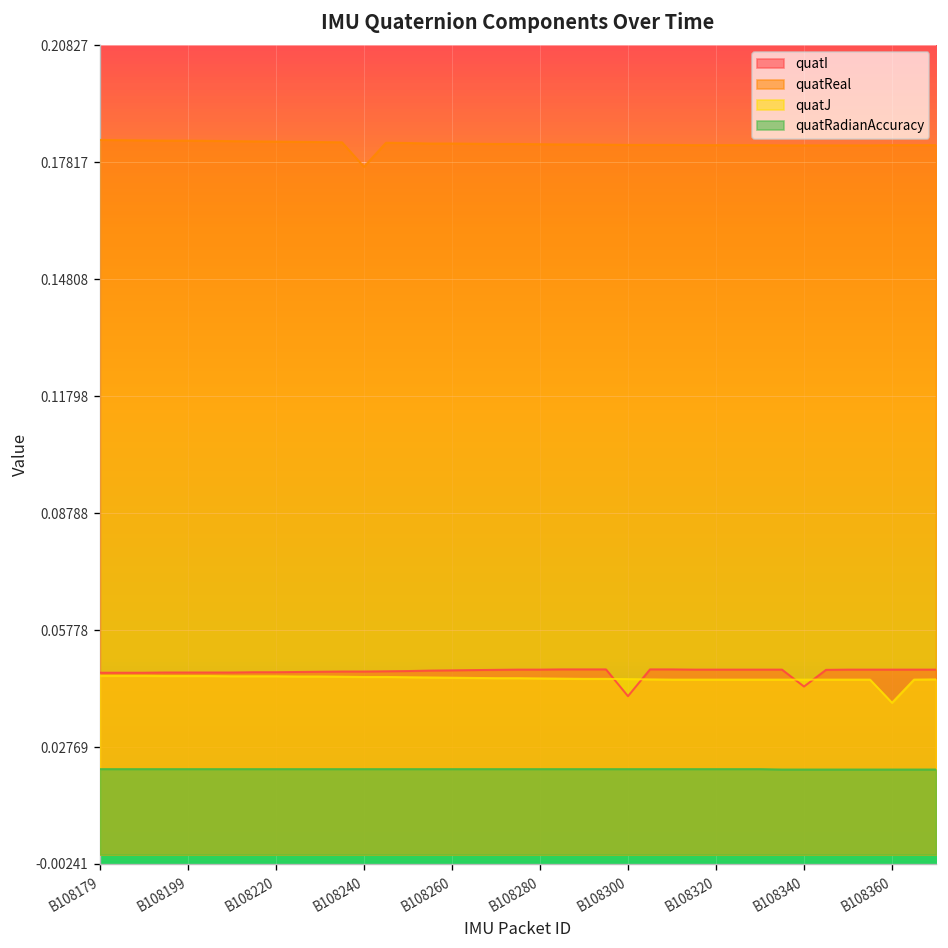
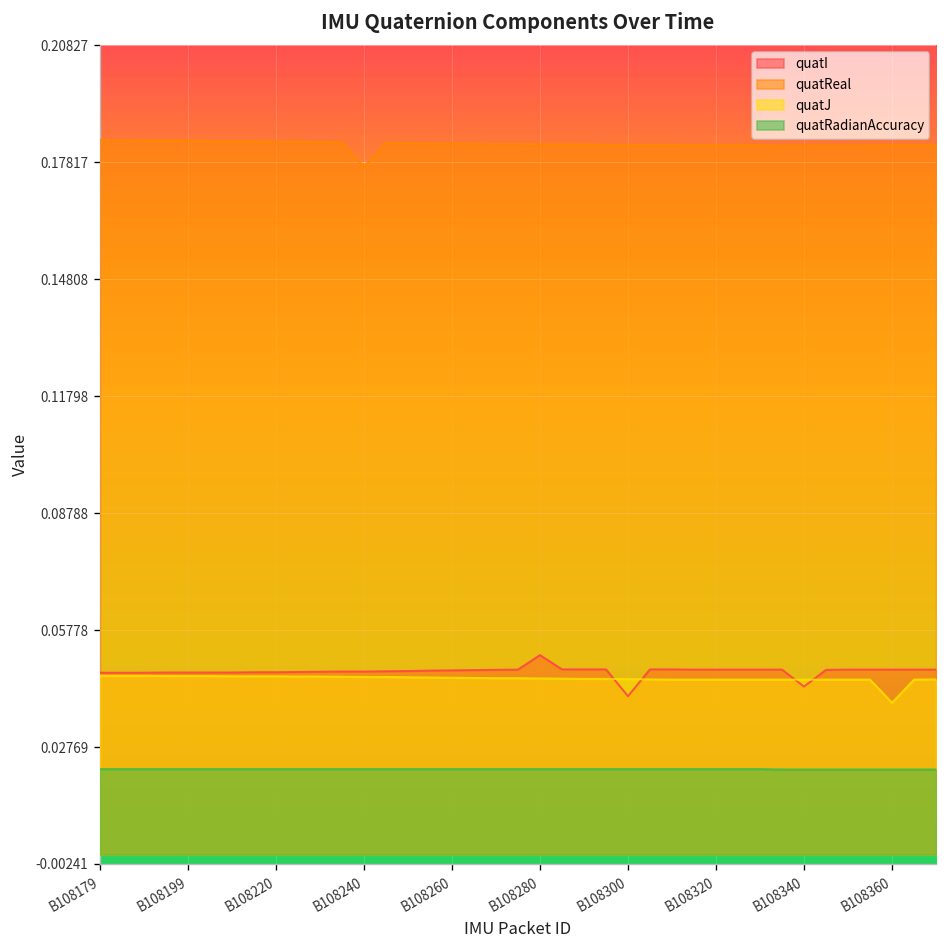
  {
    "quatI": {
      "B108179": 0.047,
      "B108199": 0.047,
      "B108220": 0.047,
      "B108240": 0.047,
      "B108260": 0.047,
-     "B108280": 0.048,
+     "B108280": 0.051,
      "B108300": 0.041,
      "B108320": 0.048,
      "B108340": 0.043,
      "B108360": 0.048
    },
    "quatReal": {
      "B108179": 0.184,
      "B108199": 0.184,
      "B108220": 0.184,
      "B108240": 0.177,
      "B108260": 0.183,
      "B108280": 0.183,
      "B108300": 0.183,
      "B108320": 0.183,
      "B108340": 0.183,
      "B108360": 0.183
    },
    "quatJ": {
      "B108179": 0.046,
      "B108199": 0.046,
      "B108220": 0.046,
      "B108240": 0.046,
      "B108260": 0.046,
      "B108280": 0.045,
      "B108300": 0.045,
      "B108320": 0.045,
      "B108340": 0.045,
      "B108360": 0.039
    },
    "quatRadianAccuracy": {
      "B108179": 0.022,
      "B108199": 0.022,
      "B108220": 0.022,
      "B108240": 0.022,
      "B108260": 0.022,
      "B108280": 0.022,
      "B108300": 0.022,
      "B108320": 0.022,
      "B108340": 0.022,
      "B108360": 0.022
    }
  }
